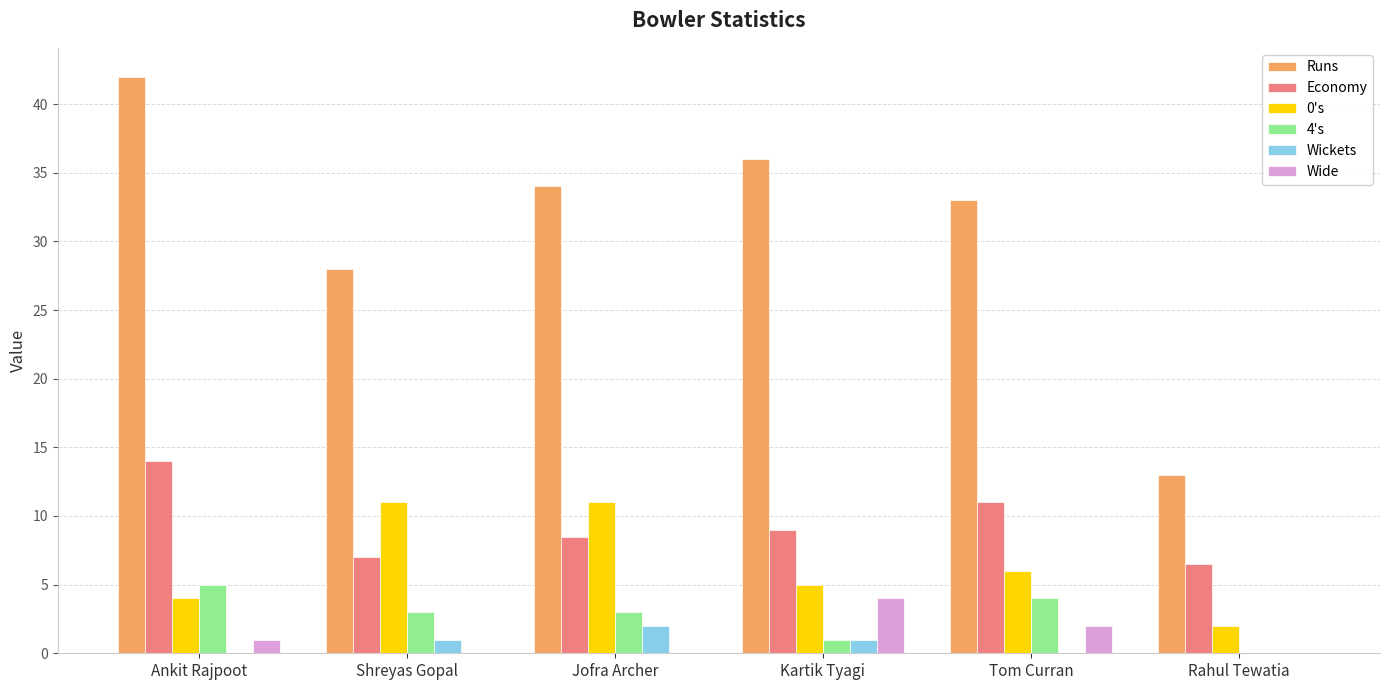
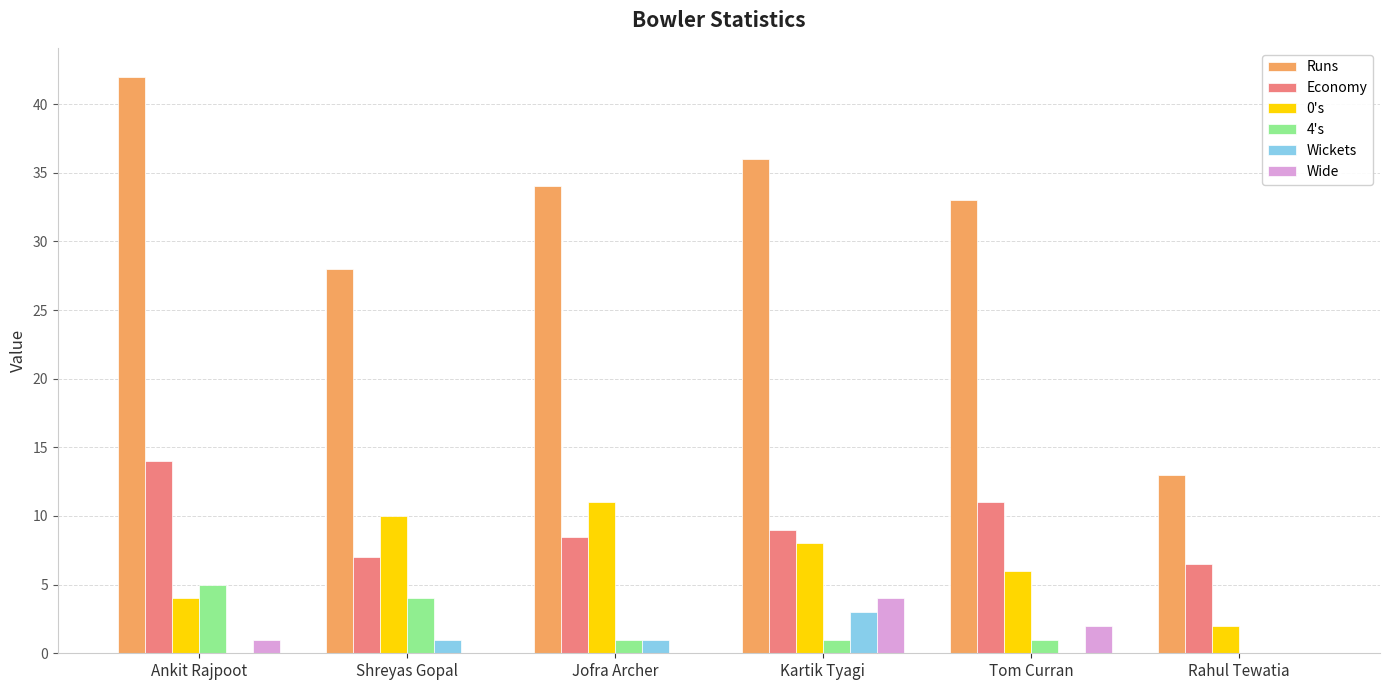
  {
    "0's": {
      "Ankit Rajpoot": 4,
-     "Shreyas Gopal": 11,
+     "Shreyas Gopal": 10,
      "Jofra Archer": 11,
-     "Kartik Tyagi": 5,
+     "Kartik Tyagi": 8,
      "Tom Curran": 6,
      "Rahul Tewatia": 2
    },
    "4's": {
      "Ankit Rajpoot": 5,
-     "Shreyas Gopal": 3,
-     "Jofra Archer": 3,
+     "Shreyas Gopal": 4,
+     "Jofra Archer": 1,
      "Kartik Tyagi": 1,
-     "Tom Curran": 4,
+     "Tom Curran": 1,
      "Rahul Tewatia": 0
    },
    "Wickets": {
      "Ankit Rajpoot": 0,
      "Shreyas Gopal": 1,
-     "Jofra Archer": 2,
-     "Kartik Tyagi": 1,
+     "Jofra Archer": 1,
+     "Kartik Tyagi": 3,
      "Tom Curran": 0,
      "Rahul Tewatia": 0
    },
    "Wide": {
      "Ankit Rajpoot": 1,
      "Shreyas Gopal": 0,
      "Jofra Archer": 0,
      "Kartik Tyagi": 4,
      "Tom Curran": 2,
      "Rahul Tewatia": 0
    }
  }
